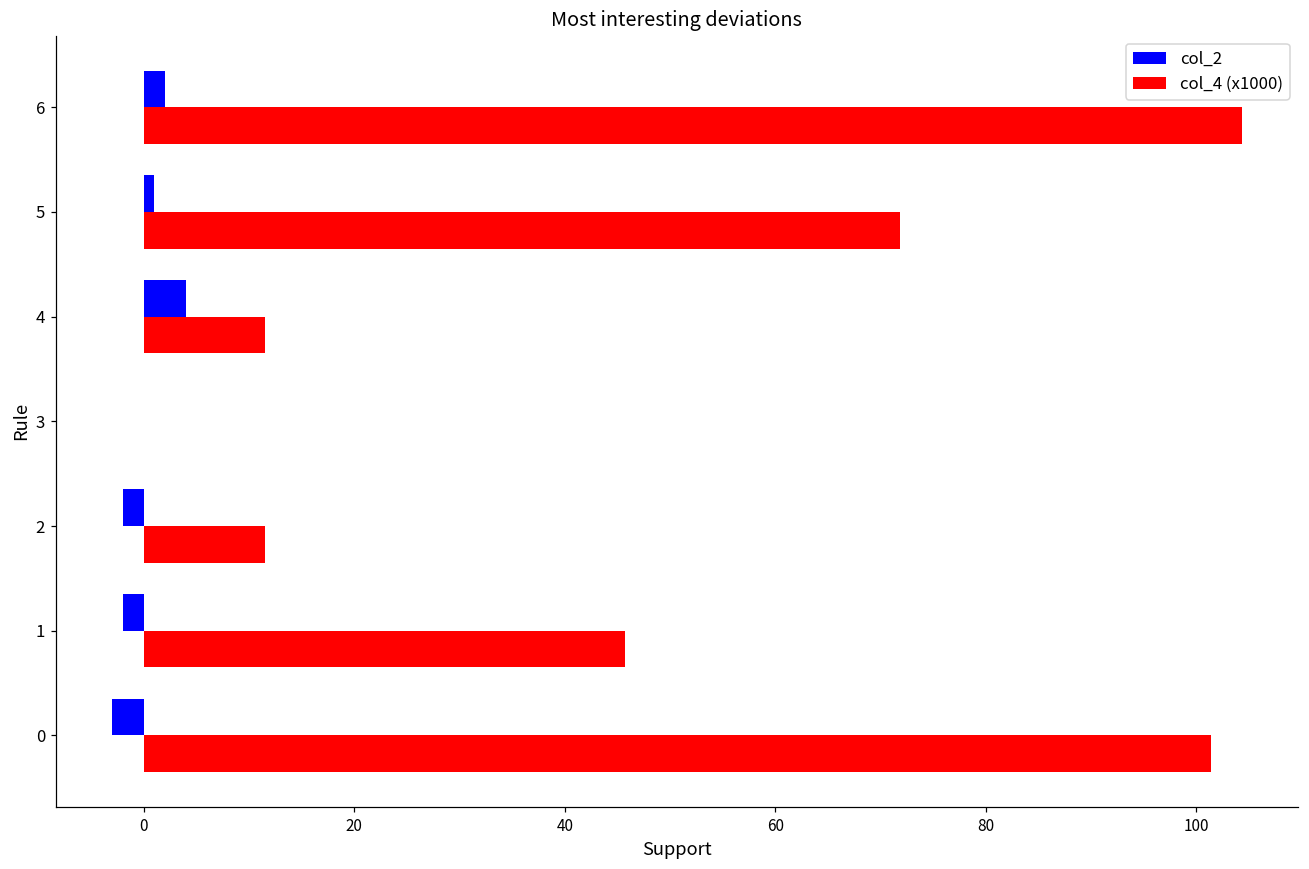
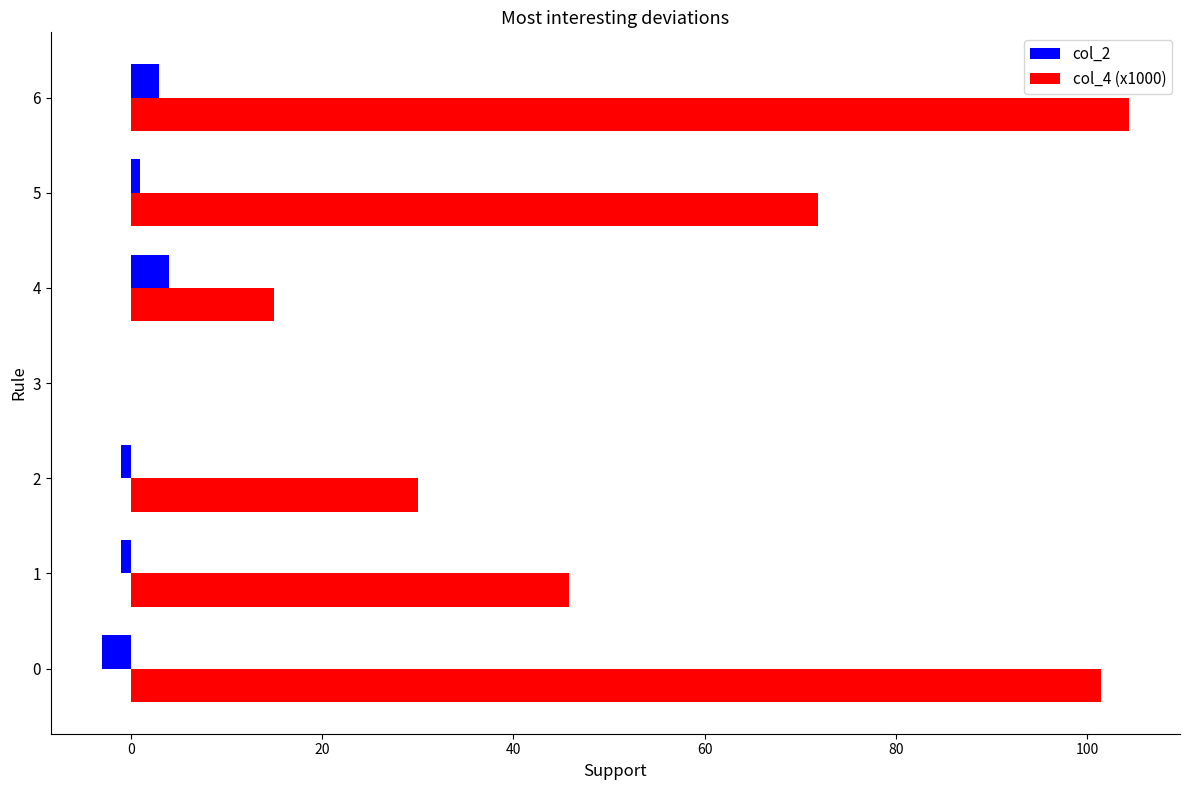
  {
    "col_2": {
-     "6": 2,
+     "6": 3,
      "5": 1,
      "4": 4,
      "3": 0,
-     "2": -2,
-     "1": -2,
+     "2": -1,
+     "1": -1,
      "0": -3
    },
    "col_4 (x1000)": {
      "6": 104,
      "5": 72,
-     "4": 12,
-     "2": 11,
+     "4": 15,
+     "2": 30,
      "1": 46,
      "0": 101
    }
  }
